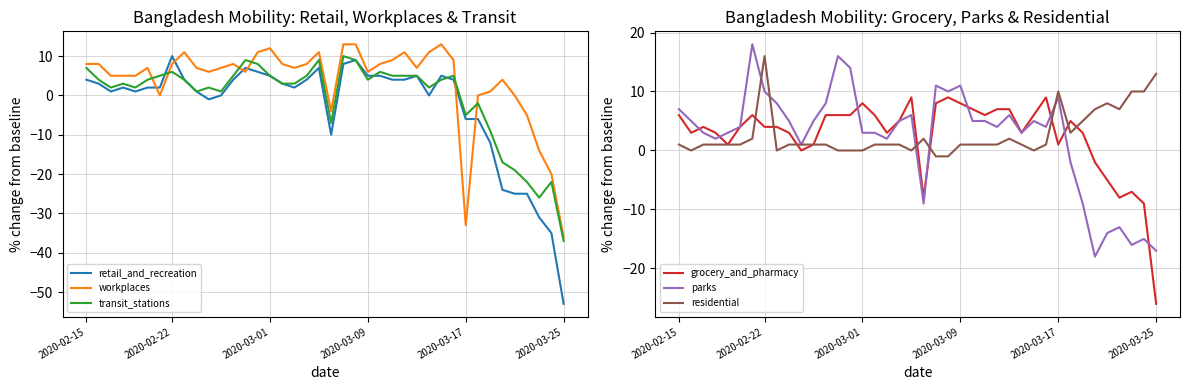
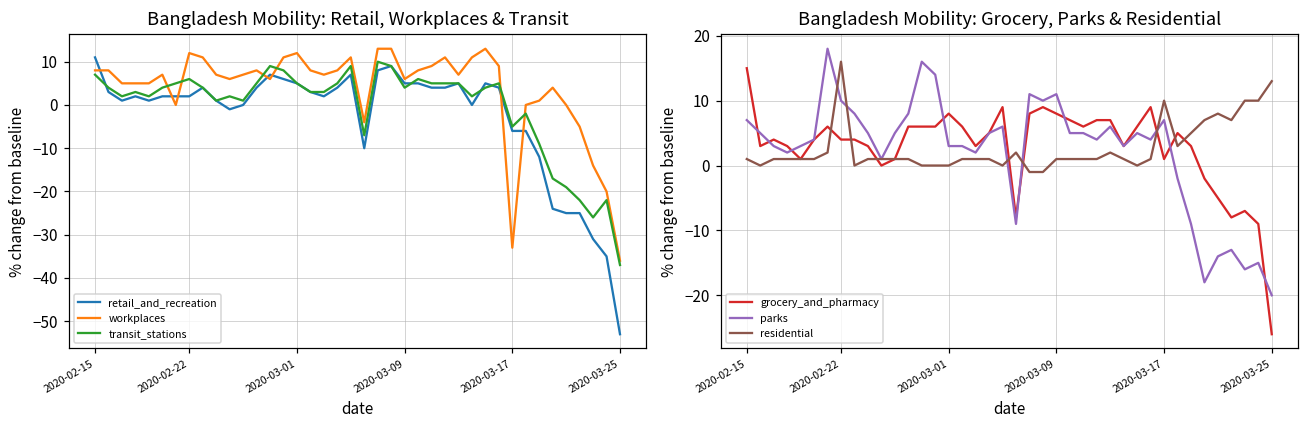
  {
    "Bangladesh Mobility: Retail, Workplaces & Transit": {
      "retail_and_recreation": {
-       "2020-02-15": 4,
-       "2020-02-22": 10,
+       "2020-02-15": 11,
+       "2020-02-22": 2,
        "2020-03-09": 5,
        "2020-03-17": -6,
        "2020-03-25": -53
      },
      "workplaces": {
        "2020-02-15": 8,
-       "2020-02-22": 8,
+       "2020-02-22": 12,
        "2020-03-01": 12,
        "2020-03-09": 6,
        "2020-03-17": -33,
        "2020-03-25": -36
      },
      "transit_stations": {
        "2020-02-15": 7,
        "2020-02-22": 6,
        "2020-03-09": 4,
        "2020-03-17": -5,
        "2020-03-25": -37
      }
    },
    "Bangladesh Mobility: Grocery, Parks & Residential": {
      "grocery_and_pharmacy": {
-       "2020-02-15": 6,
+       "2020-02-15": 15,
        "2020-02-22": 4,
        "2020-03-01": 8,
        "2020-03-09": 8,
        "2020-03-17": 1,
        "2020-03-25": -26
      },
      "parks": {
        "2020-02-15": 7,
        "2020-02-22": 10,
        "2020-03-01": 3,
        "2020-03-09": 11,
-       "2020-03-17": 9,
-       "2020-03-25": -17
+       "2020-03-17": 7,
+       "2020-03-25": -20
      },
      "residential": {
        "2020-02-15": 1,
        "2020-02-22": 16,
        "2020-03-01": 0,
        "2020-03-09": 1,
        "2020-03-17": 10,
        "2020-03-25": 13
      }
    }
  }
